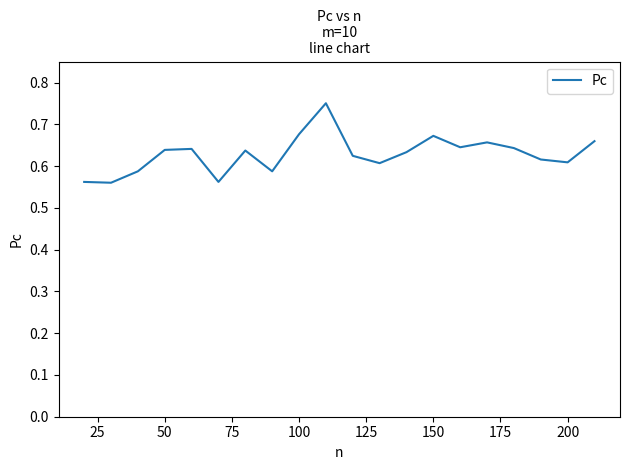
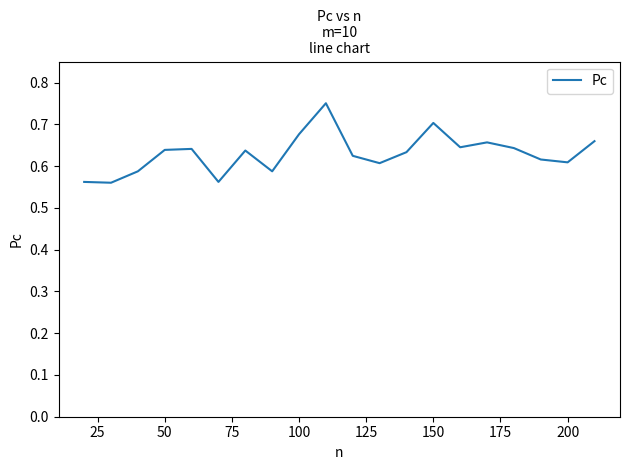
  {
    "50": 0.64,
    "100": 0.68,
-   "150": 0.67,
+   "150": 0.70,
    "200": 0.61
  }
